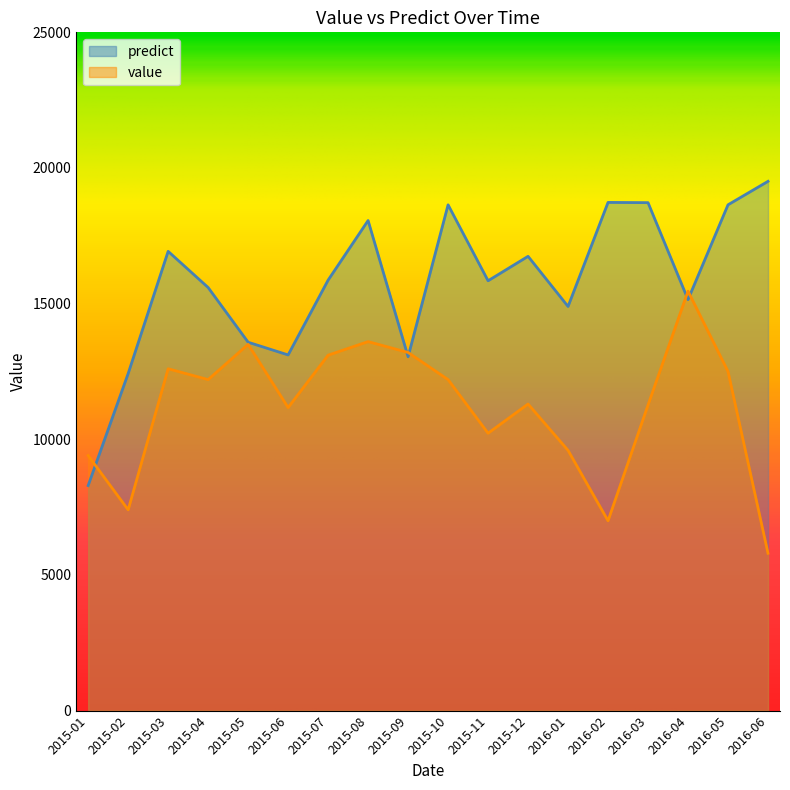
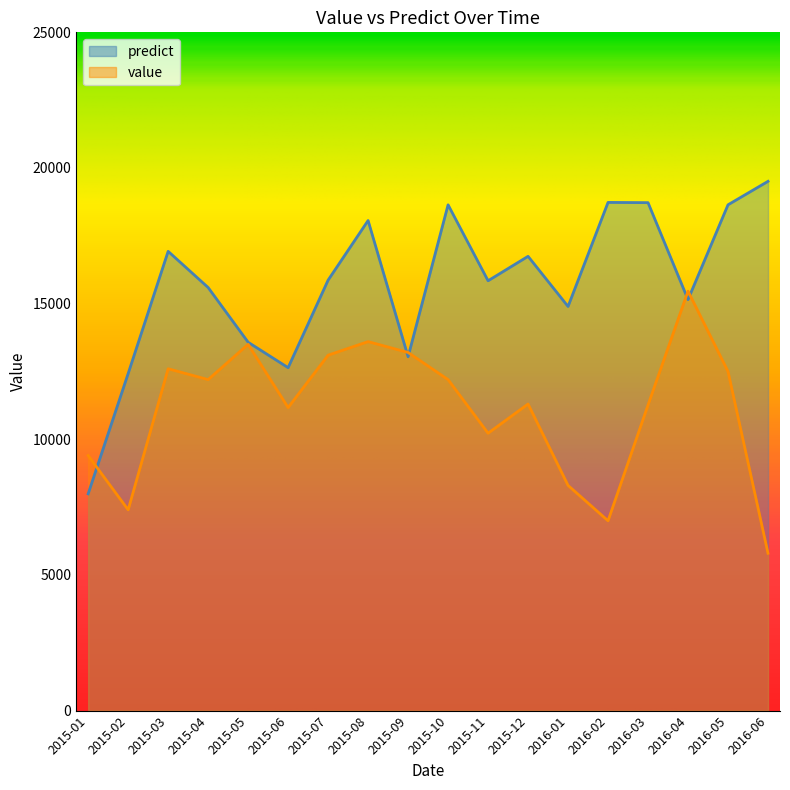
  {
    "predict": {
-     "2015-01": 8300,
+     "2015-01": 8000,
      "2015-02": 12400,
      "2015-03": 16900,
      "2015-04": 15600,
-     "2015-06": 13100,
+     "2015-06": 12600,
      "2015-07": 15900,
      "2015-08": 18100,
      "2015-09": 13000,
      "2015-10": 18600,
      "2015-11": 15800,
      "2015-12": 16700,
      "2016-01": 14900,
      "2016-02": 18700,
      "2016-03": 18700,
      "2016-04": 15100,
      "2016-05": 18600,
      "2016-06": 19500
    },
    "value": {
      "2015-01": 9400,
      "2015-02": 7400,
      "2015-03": 12600,
      "2015-04": 12200,
      "2015-06": 11200,
      "2015-07": 13100,
      "2015-08": 13600,
      "2015-09": 13200,
      "2015-10": 12200,
      "2015-11": 10200,
      "2015-12": 11300,
-     "2016-01": 9600,
+     "2016-01": 8300,
      "2016-02": 7000,
      "2016-03": 11300,
      "2016-04": 15500,
      "2016-05": 12500,
      "2016-06": 5800
    }
  }
